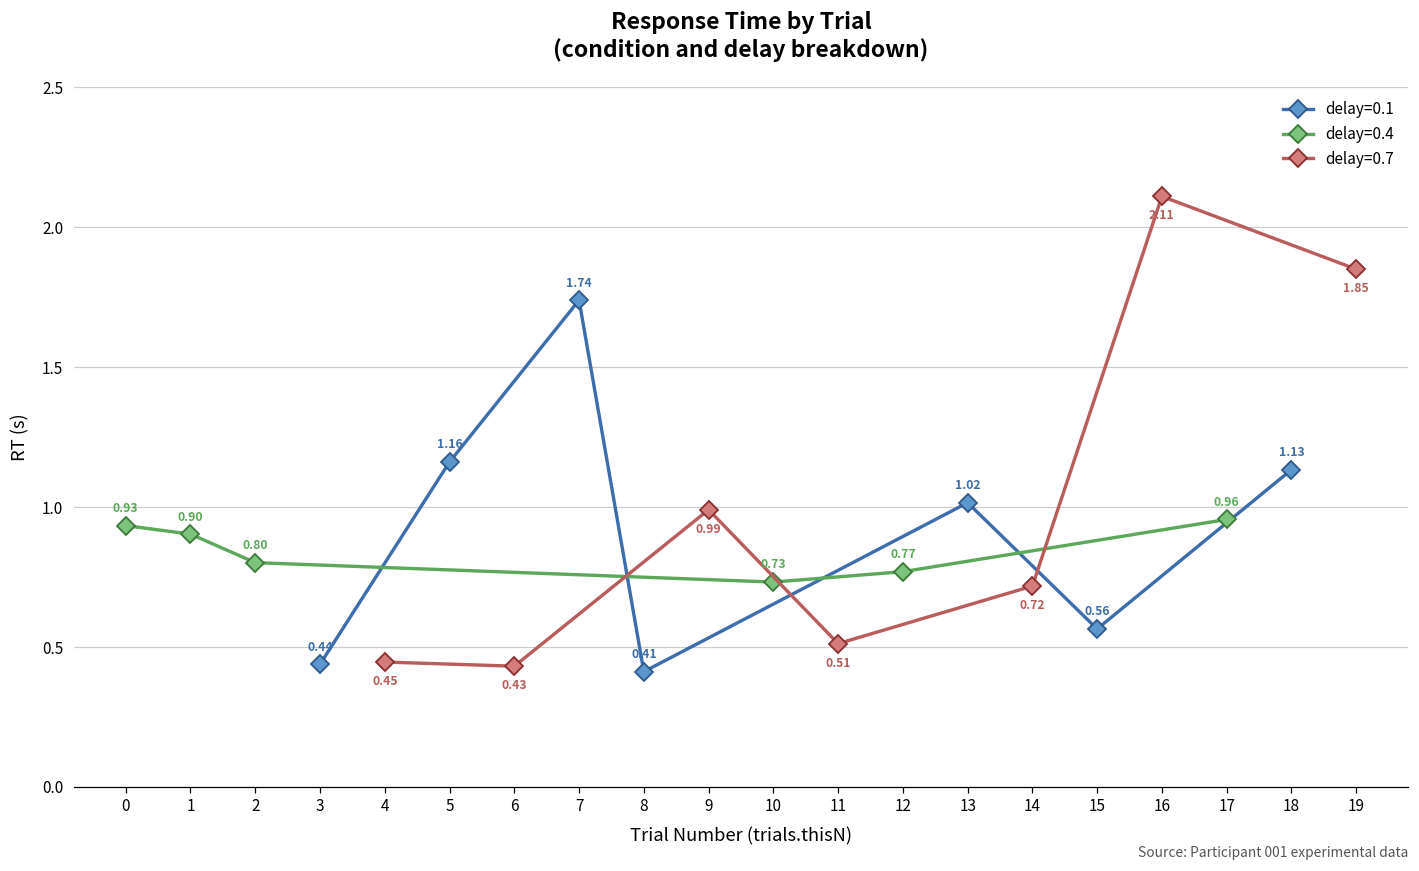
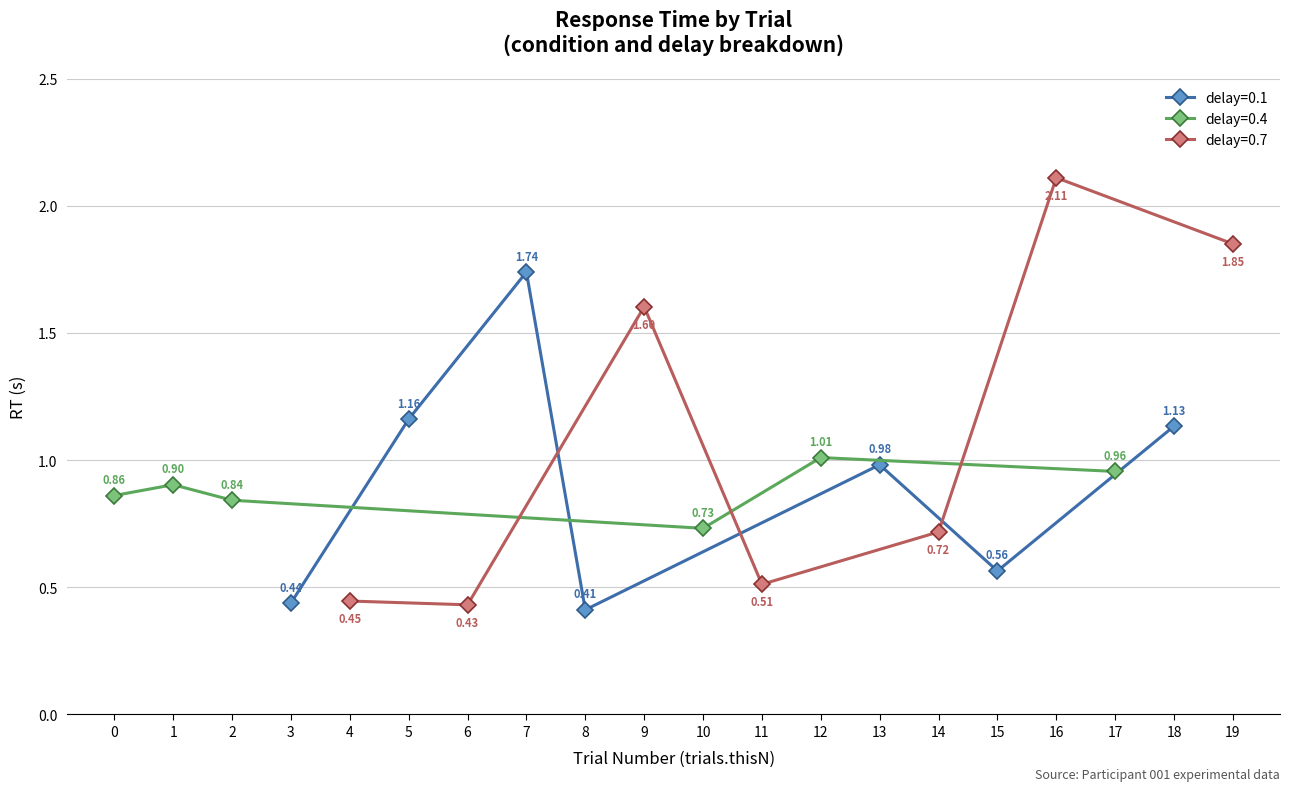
  {
    "delay=0.1": {
      "3": 0.44,
      "5": 1.16,
      "7": 1.74,
      "8": 0.41,
-     "13": 1.02,
+     "13": 0.98,
      "15": 0.56,
      "18": 1.13
    },
    "delay=0.4": {
-     "0": 0.93,
+     "0": 0.86,
      "1": 0.90,
-     "2": 0.80,
+     "2": 0.84,
      "10": 0.73,
-     "12": 0.77,
+     "12": 1.01,
      "17": 0.96
    },
    "delay=0.7": {
      "4": 0.45,
      "6": 0.43,
-     "9": 0.99,
+     "9": 1.60,
      "11": 0.51,
      "14": 0.72,
      "16": 2.11,
      "19": 1.85
    }
  }
